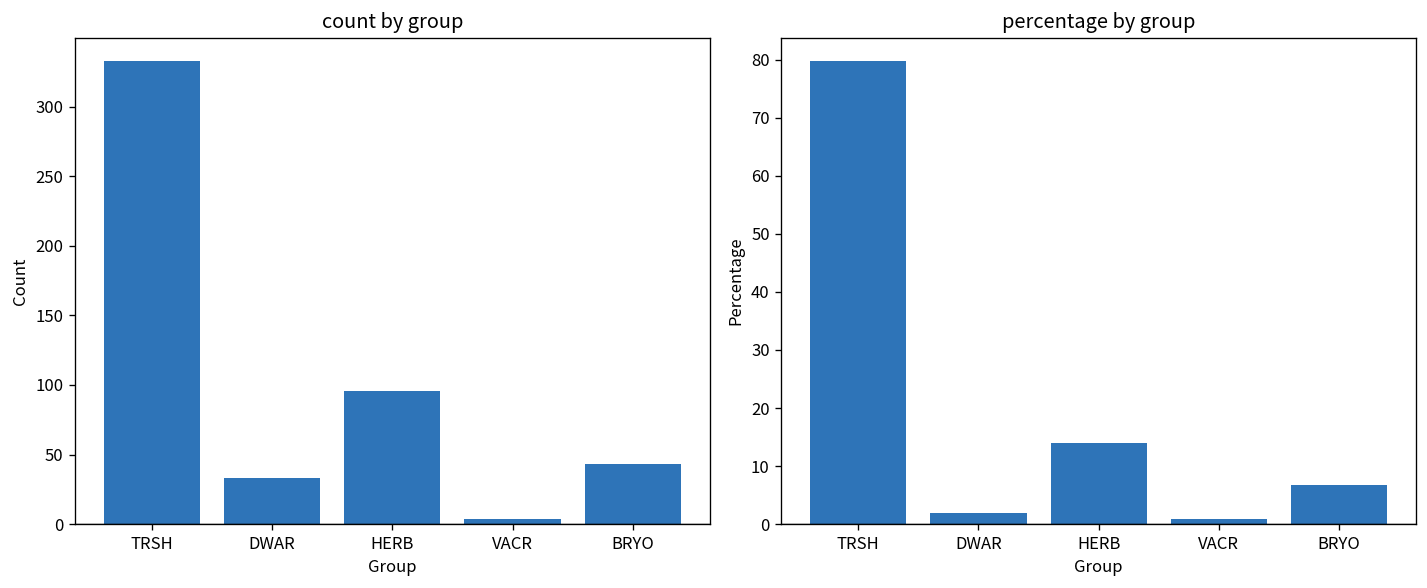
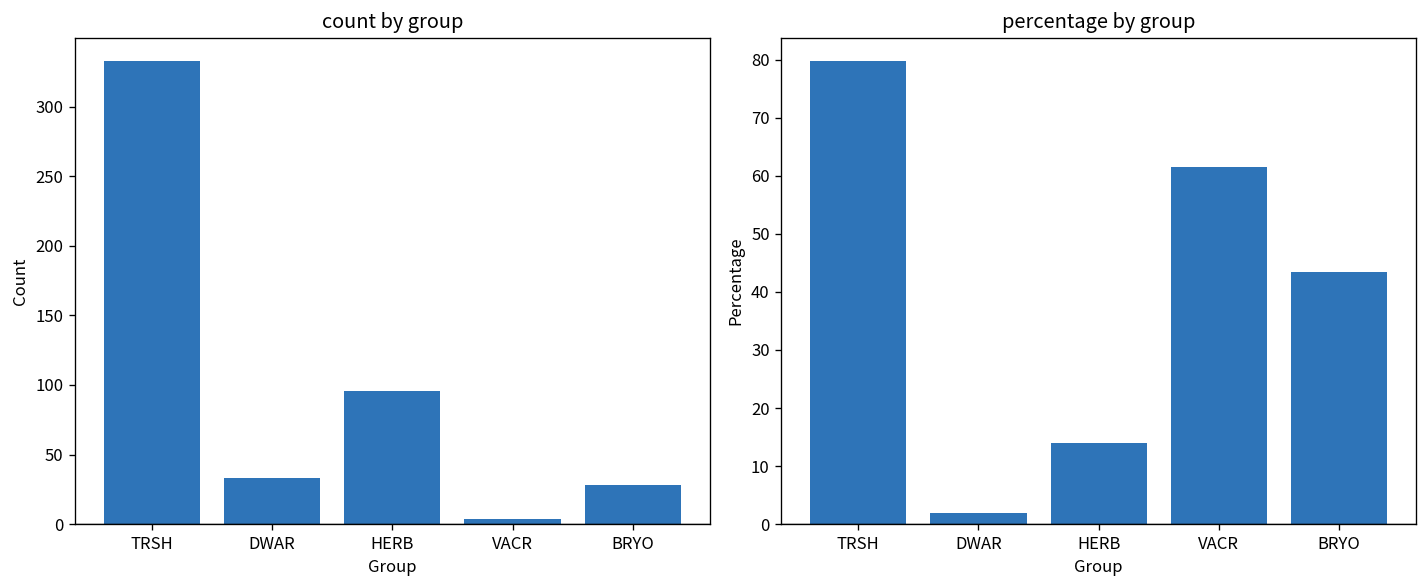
  {
    "count by group": {
      "TRSH": 333,
      "DWAR": 33,
      "HERB": 96,
      "VACR": 4,
-     "BRYO": 43
+     "BRYO": 28
    },
    "percentage by group": {
      "TRSH": 80,
      "DWAR": 2,
      "HERB": 14,
-     "VACR": 1,
-     "BRYO": 7
+     "VACR": 62,
+     "BRYO": 43
    }
  }
